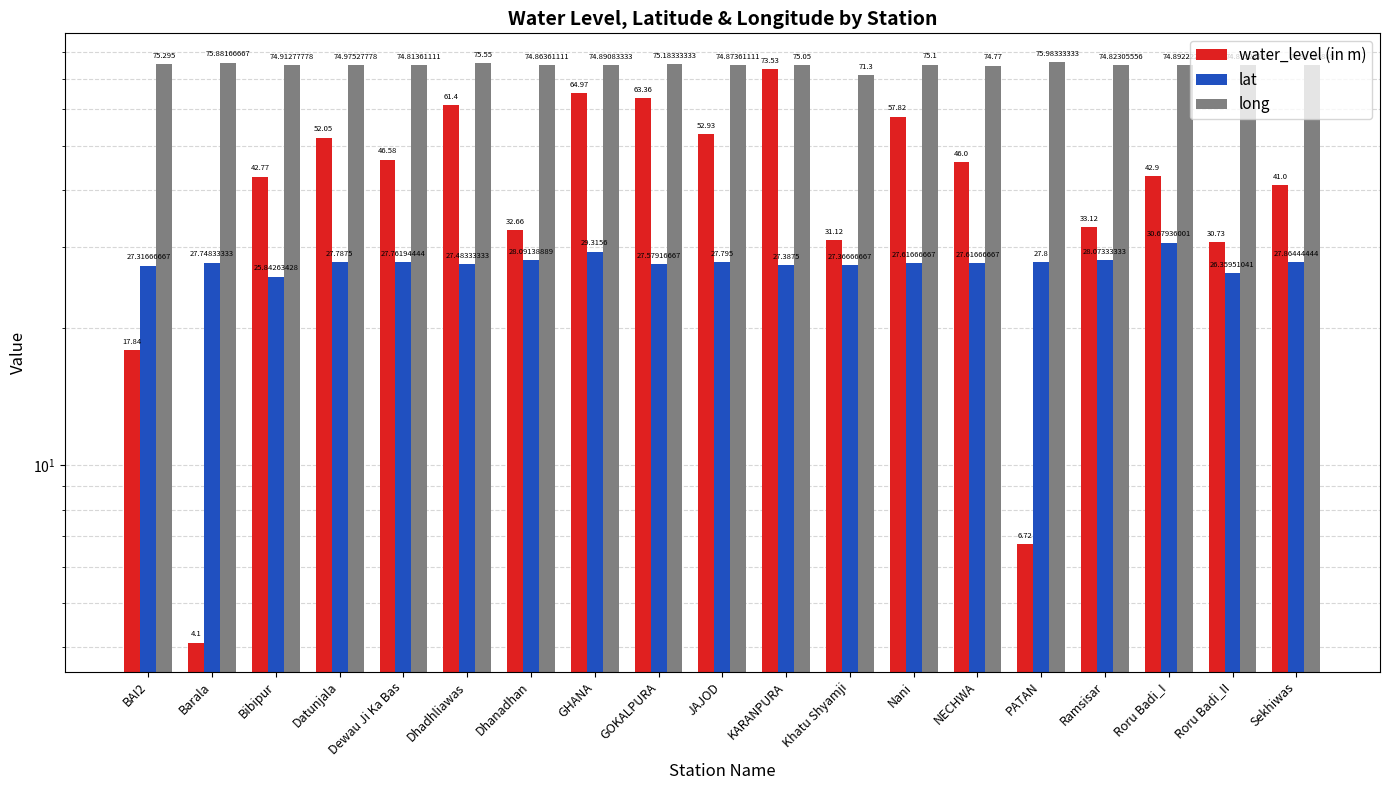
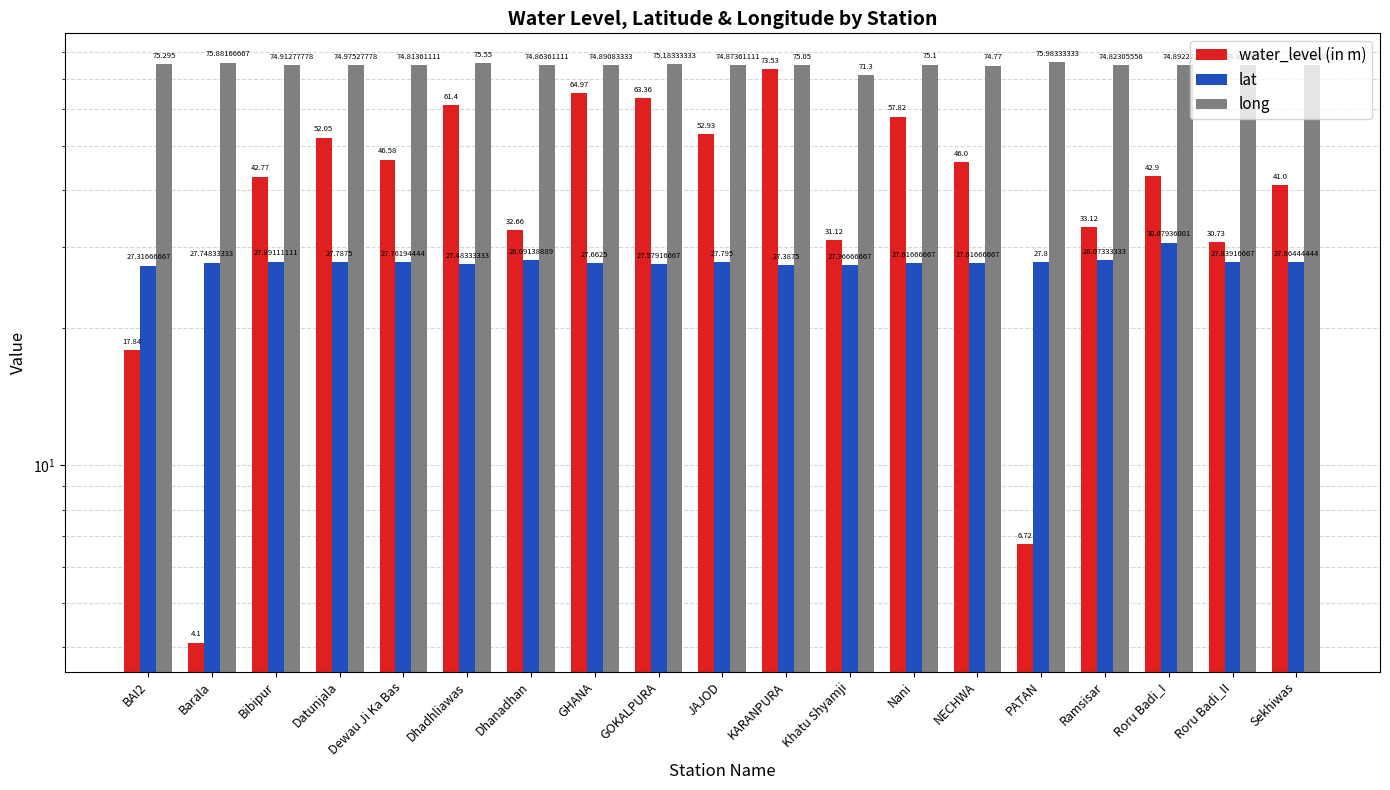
  {
    "water_level (in m)": {
      "BAI2": 17.84,
      "Barala": 4.1,
      "Bibipur": 42.77,
      "Datunjala": 52.05,
      "Dewau Ji Ka Bas": 46.58,
      "Dhadhliawas": 61.4,
      "Dhanadhan": 32.66,
      "GHANA": 64.97,
      "GOKALPURA": 63.36,
      "JAJOD": 52.93,
      "KARANPURA": 73.53,
      "Khatu Shyamji": 31.12,
      "Nani": 57.82,
      "NECHWA": 46.0,
      "PATAN": 6.72,
      "Ramsisar": 33.12,
      "Roru Badi_I": 42.9,
      "Roru Badi_II": 30.73,
      "Sekhiwas": 41.0
    },
    "lat": {
      "BAI2": 27.31666667,
      "Barala": 27.74833333,
-     "Bibipur": 25.84263428,
+     "Bibipur": 27.89111111,
      "Datunjala": 27.7875,
      "Dewau Ji Ka Bas": 27.76194444,
      "Dhadhliawas": 27.48333333,
      "Dhanadhan": 28.09138889,
-     "GHANA": 29.3156,
+     "GHANA": 27.6625,
      "GOKALPURA": 27.57916667,
      "JAJOD": 27.795,
      "KARANPURA": 27.3875,
      "Khatu Shyamji": 27.36666667,
      "Nani": 27.61666667,
      "NECHWA": 27.61666667,
      "PATAN": 27.8,
      "Ramsisar": 28.07333333,
      "Roru Badi_I": 30.67936001,
-     "Roru Badi_II": 26.35951041,
+     "Roru Badi_II": 27.83916667,
      "Sekhiwas": 27.86444444
    },
    "long": {
      "BAI2": 75.295,
      "Barala": 75.88166667,
      "Bibipur": 74.91277778,
      "Datunjala": 74.97527778,
      "Dewau Ji Ka Bas": 74.81361111,
      "Dhadhliawas": 75.55,
      "Dhanadhan": 74.86361111,
      "GHANA": 74.89083333,
      "GOKALPURA": 75.18333333,
      "JAJOD": 74.87361111,
      "KARANPURA": 75.05,
      "Khatu Shyamji": 71.3,
      "Nani": 75.1,
      "NECHWA": 74.77,
      "PATAN": 75.98333333,
      "Ramsisar": 74.82305556
    }
  }
